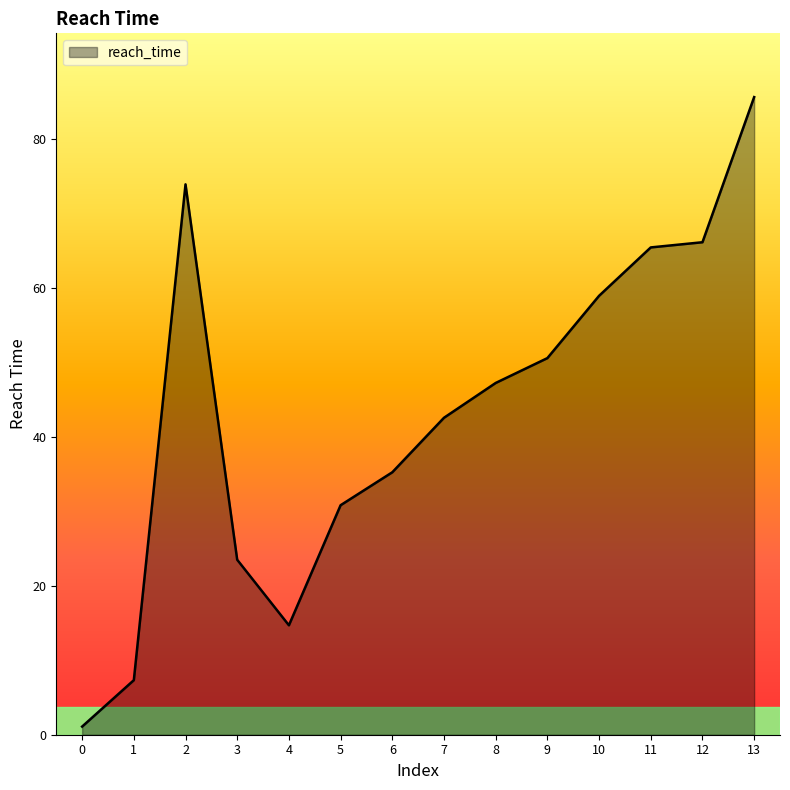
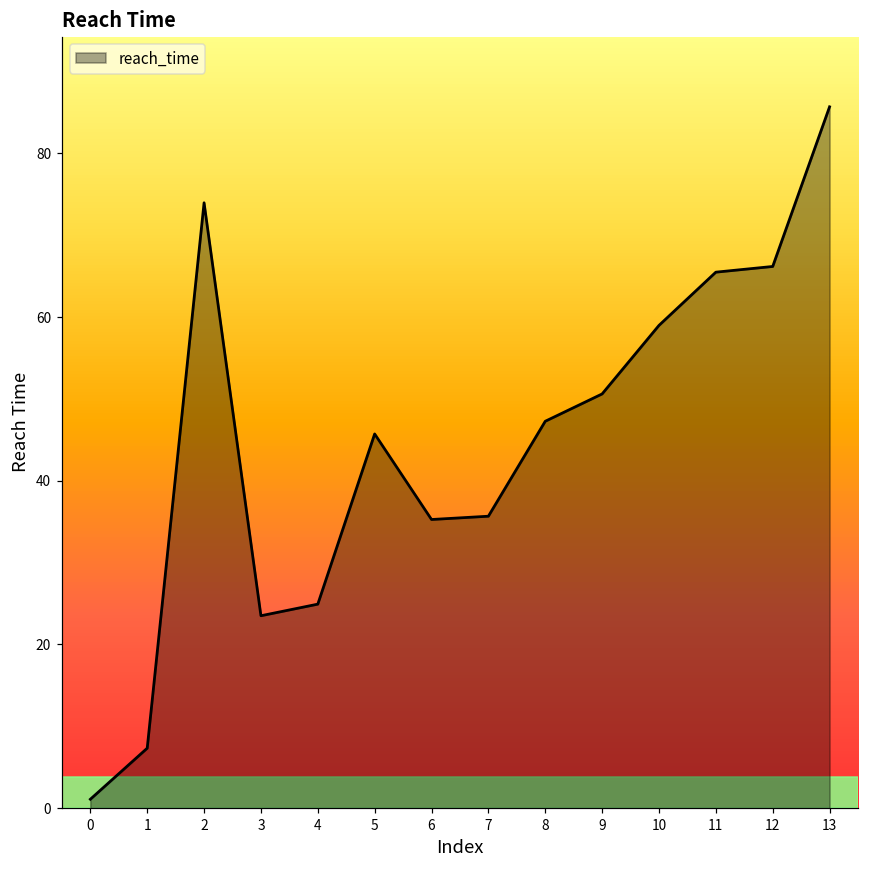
  {
    "1": 7,
    "2": 74,
    "3": 24,
-   "4": 15,
-   "5": 31,
+   "4": 25,
+   "5": 46,
    "6": 35,
-   "7": 43,
+   "7": 36,
    "8": 47,
    "9": 51,
    "10": 59,
    "11": 65,
    "12": 66,
    "13": 86
  }
